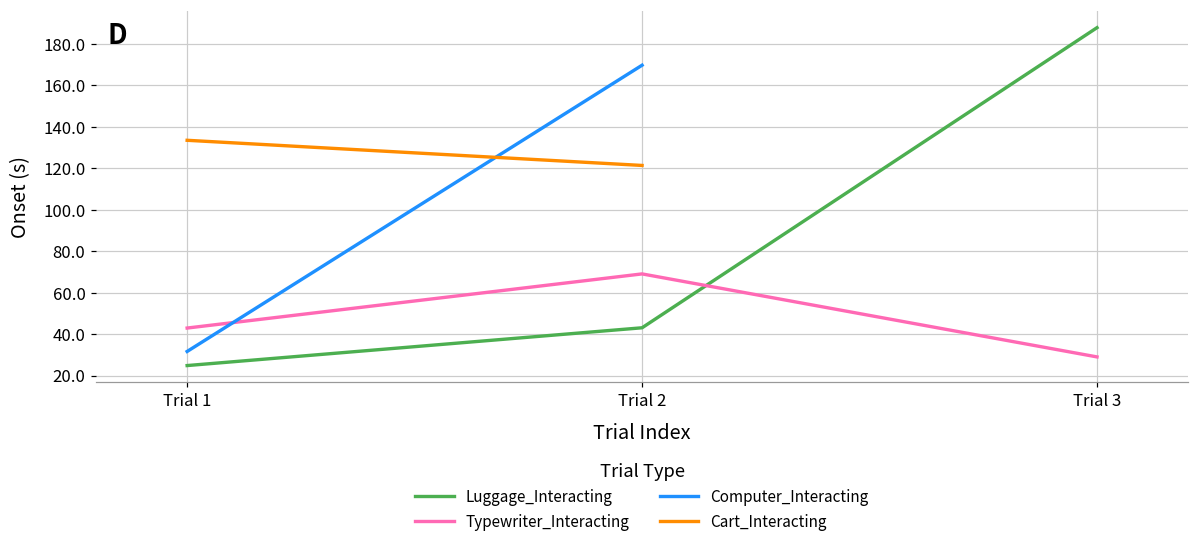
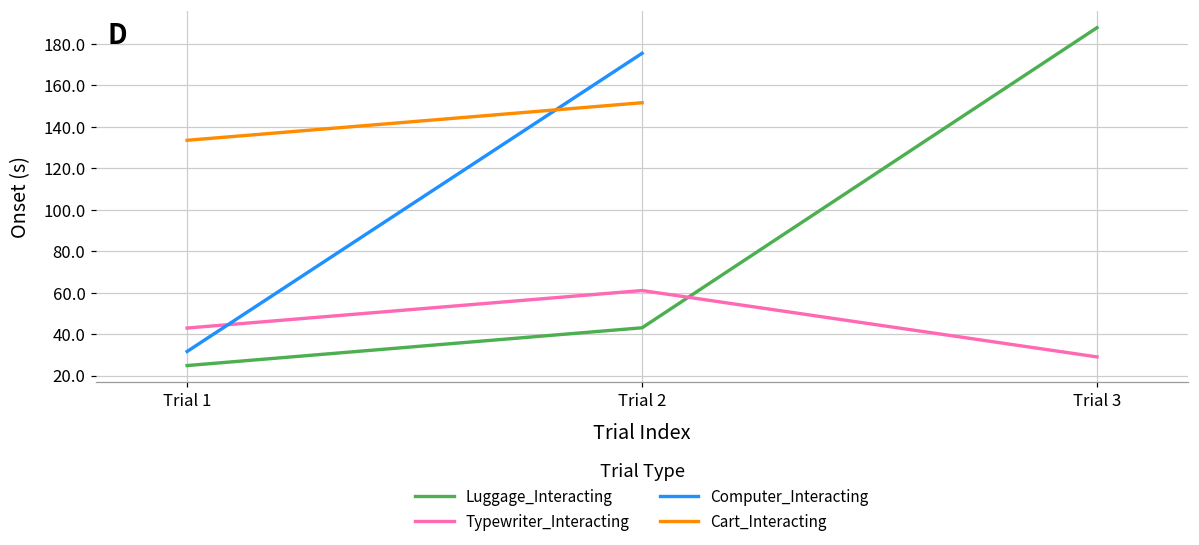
  {
    "Luggage_Interacting": {
      "Trial 1": 25,
      "Trial 2": 43,
      "Trial 3": 188
    },
    "Typewriter_Interacting": {
      "Trial 1": 43,
-     "Trial 2": 69,
+     "Trial 2": 61,
      "Trial 3": 29
    },
    "Computer_Interacting": {
      "Trial 1": 32,
-     "Trial 2": 170
+     "Trial 2": 175
    },
    "Cart_Interacting": {
      "Trial 1": 134,
-     "Trial 2": 121
+     "Trial 2": 152
    }
  }
